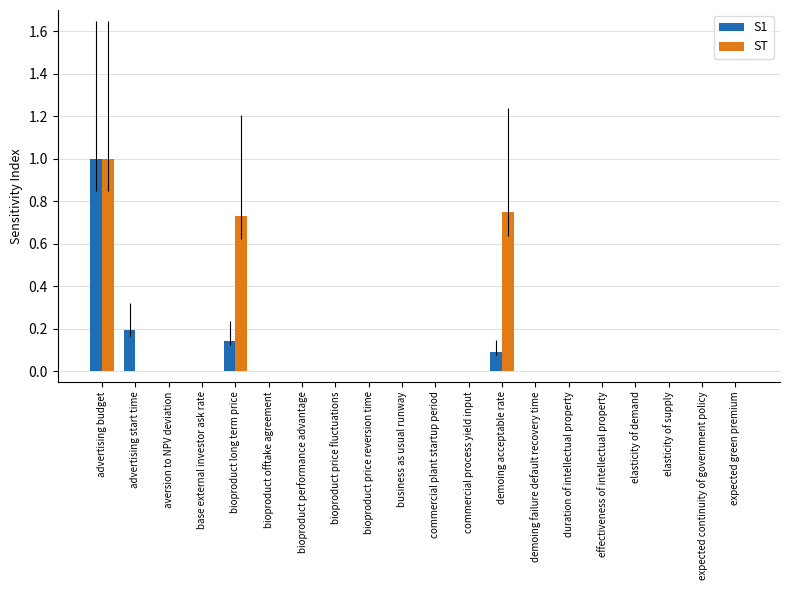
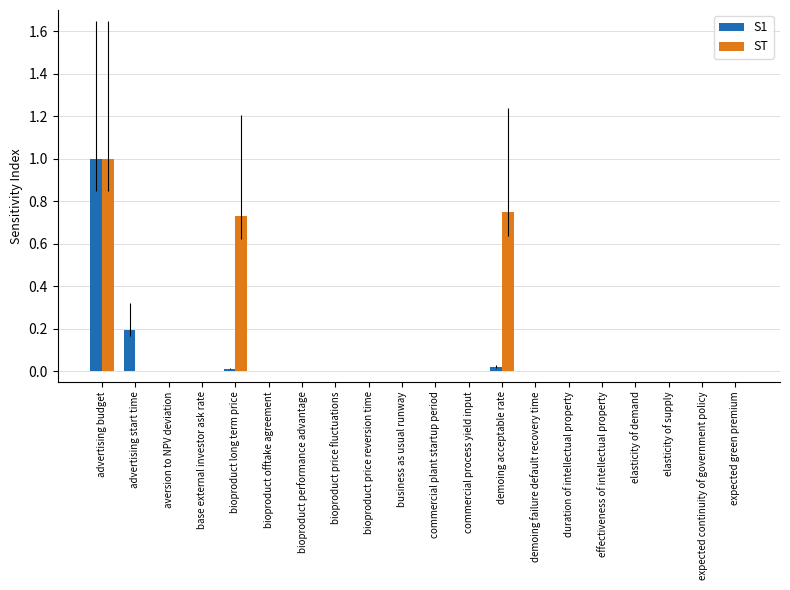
  {
    "S1": {
      "advertising budget": 1.00,
      "advertising start time": 0.19,
-     "bioproduct long term price": 0.14,
+     "bioproduct long term price": 0.01,
      "bioproduct price fluctuations": 0.00,
-     "demoing acceptable rate": 0.09,
+     "demoing acceptable rate": 0.02,
      "expected green premium": 0.00
    },
    "ST": {
      "advertising budget": 1.00,
      "bioproduct long term price": 0.73,
      "bioproduct price fluctuations": 0.00,
      "demoing acceptable rate": 0.75
    }
  }
